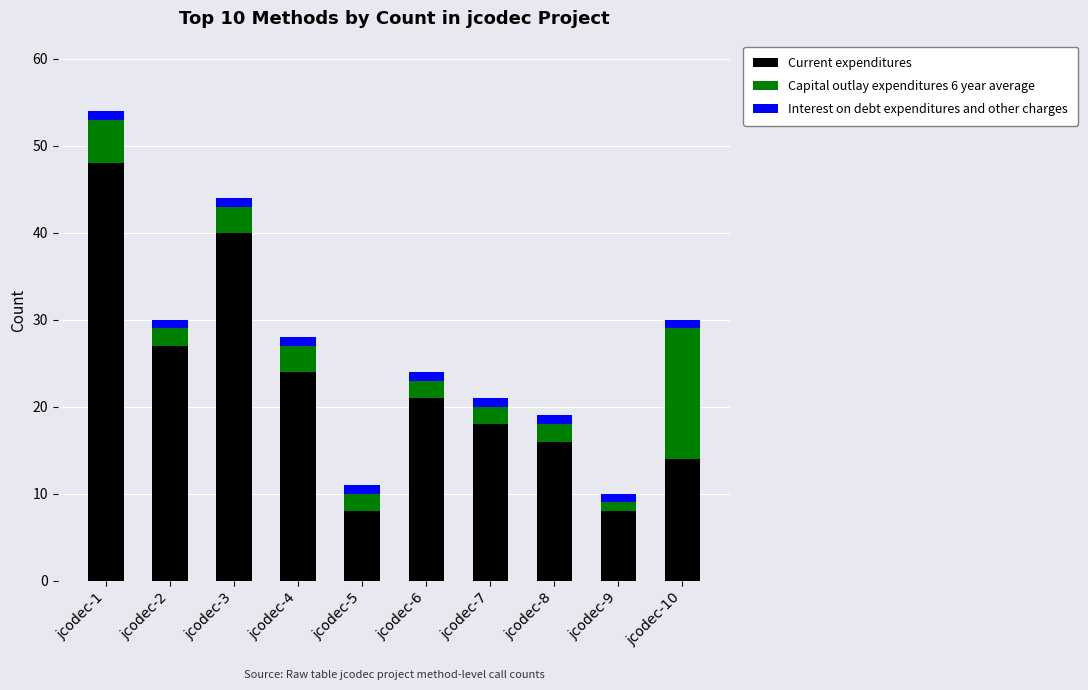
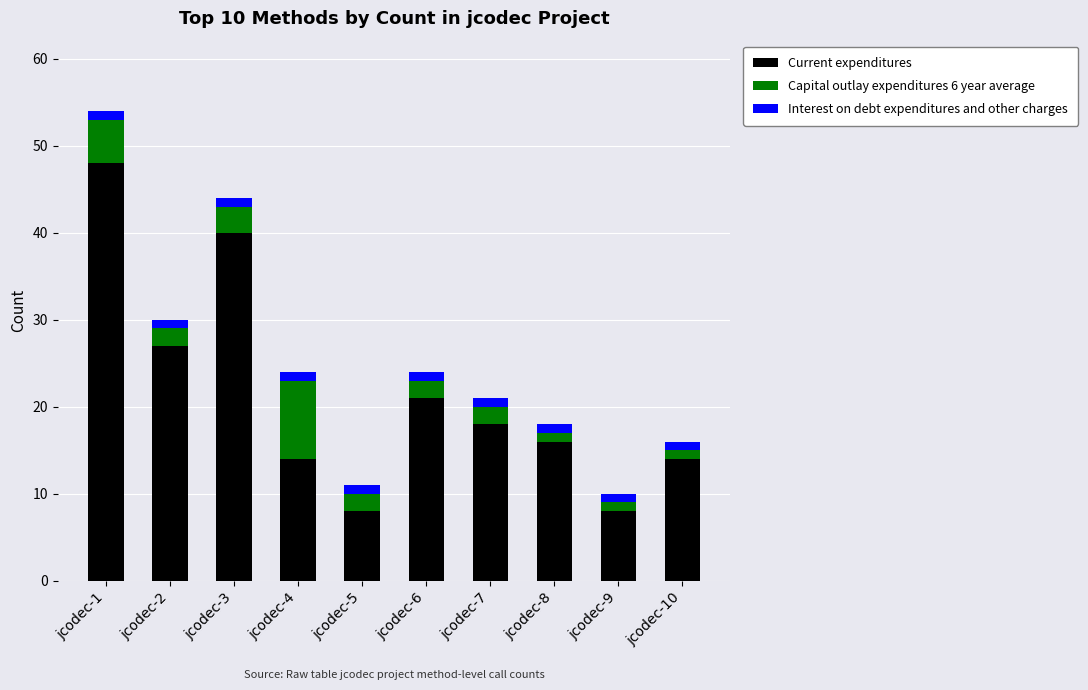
  {
    "Current expenditures": {
      "jcodec-1": 48,
      "jcodec-2": 27,
      "jcodec-3": 40,
-     "jcodec-4": 24,
+     "jcodec-4": 14,
      "jcodec-5": 8,
      "jcodec-6": 21,
      "jcodec-7": 18,
      "jcodec-8": 16,
      "jcodec-9": 8,
      "jcodec-10": 14
    },
    "Capital outlay expenditures 6 year average": {
      "jcodec-1": 5,
      "jcodec-2": 2,
      "jcodec-3": 3,
-     "jcodec-4": 3,
+     "jcodec-4": 9,
      "jcodec-5": 2,
      "jcodec-6": 2,
      "jcodec-7": 2,
-     "jcodec-8": 2,
+     "jcodec-8": 1,
      "jcodec-9": 1,
-     "jcodec-10": 15
+     "jcodec-10": 1
    },
    "Interest on debt expenditures and other charges": {
      "jcodec-1": 1,
      "jcodec-2": 1,
      "jcodec-3": 1,
      "jcodec-4": 1,
      "jcodec-5": 1,
      "jcodec-6": 1,
      "jcodec-7": 1,
      "jcodec-8": 1,
      "jcodec-9": 1,
      "jcodec-10": 1
    }
  }
